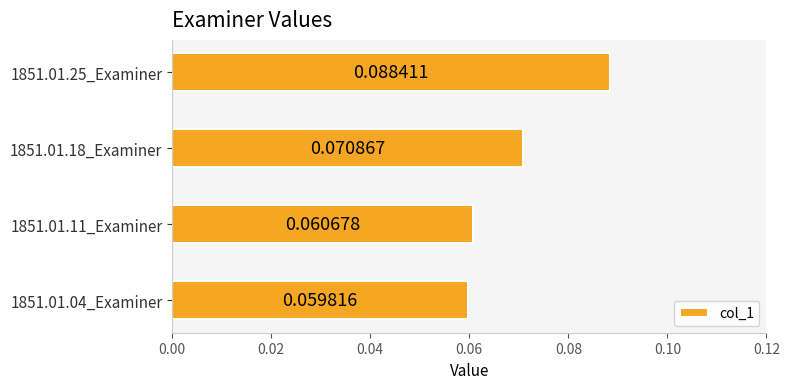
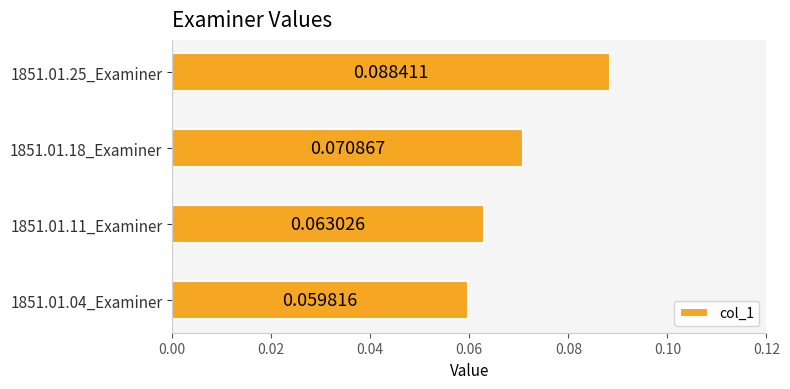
  {
    "1851.01.25_Examiner": 0.088411,
    "1851.01.18_Examiner": 0.070867,
-   "1851.01.11_Examiner": 0.060678,
+   "1851.01.11_Examiner": 0.063026,
    "1851.01.04_Examiner": 0.059816
  }
